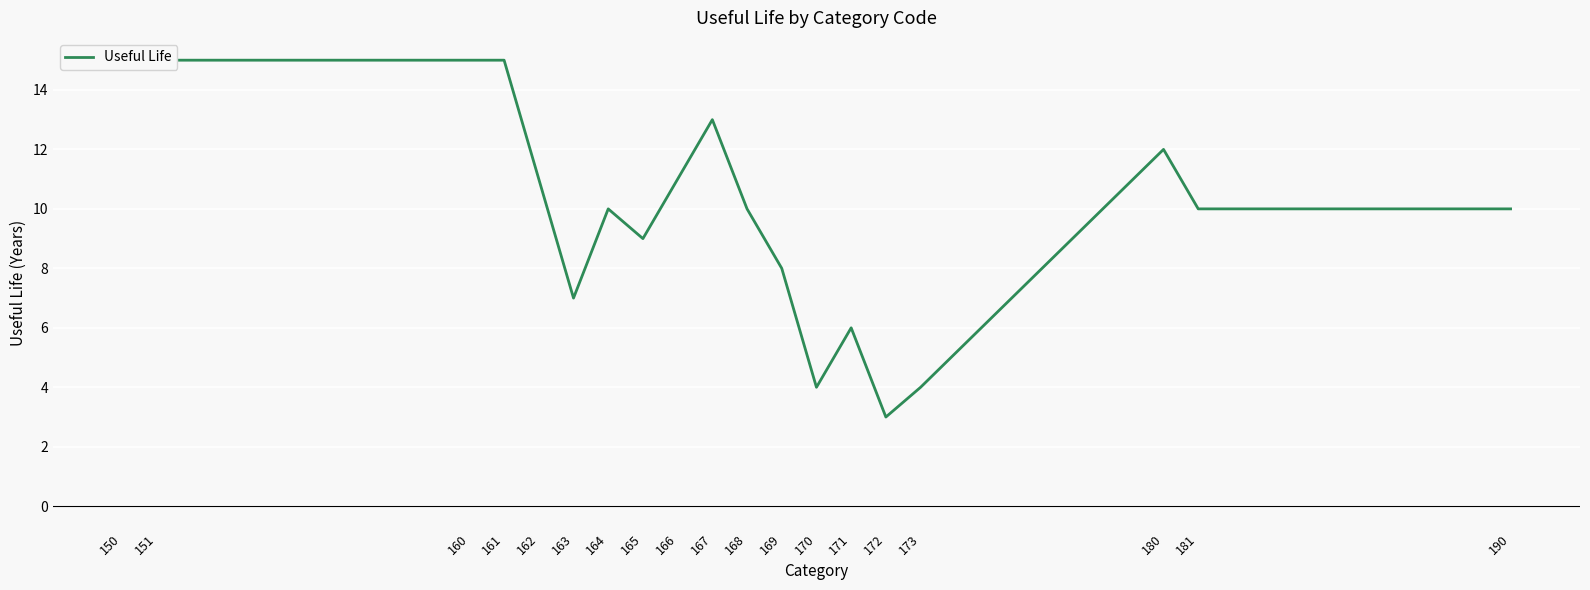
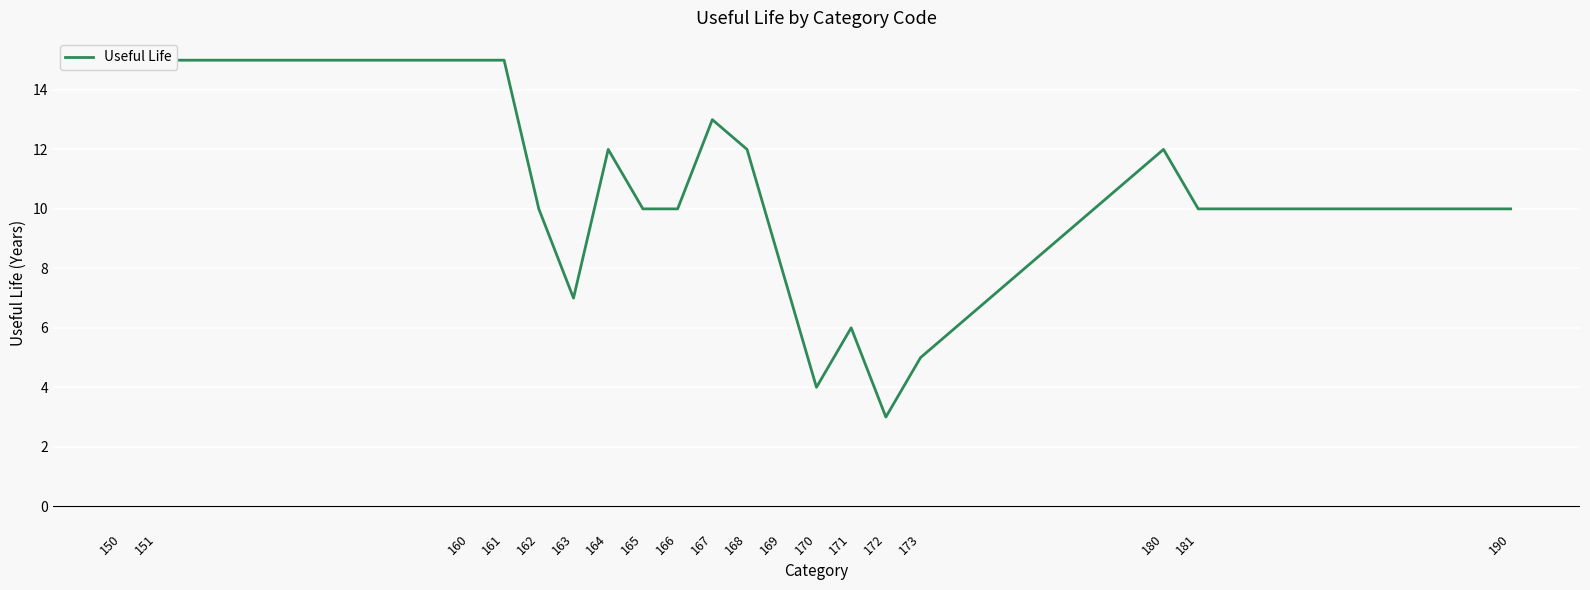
  {
    "160": 15,
    "161": 15,
-   "162": 11,
+   "162": 10,
    "163": 7,
-   "164": 10,
-   "165": 9,
-   "166": 11,
+   "164": 12,
+   "165": 10,
+   "166": 10,
    "167": 13,
-   "168": 10,
+   "168": 12,
    "169": 8,
    "170": 4,
    "171": 6,
    "172": 3,
-   "173": 4,
+   "173": 5,
    "180": 12,
    "181": 10,
    "190": 10
  }
